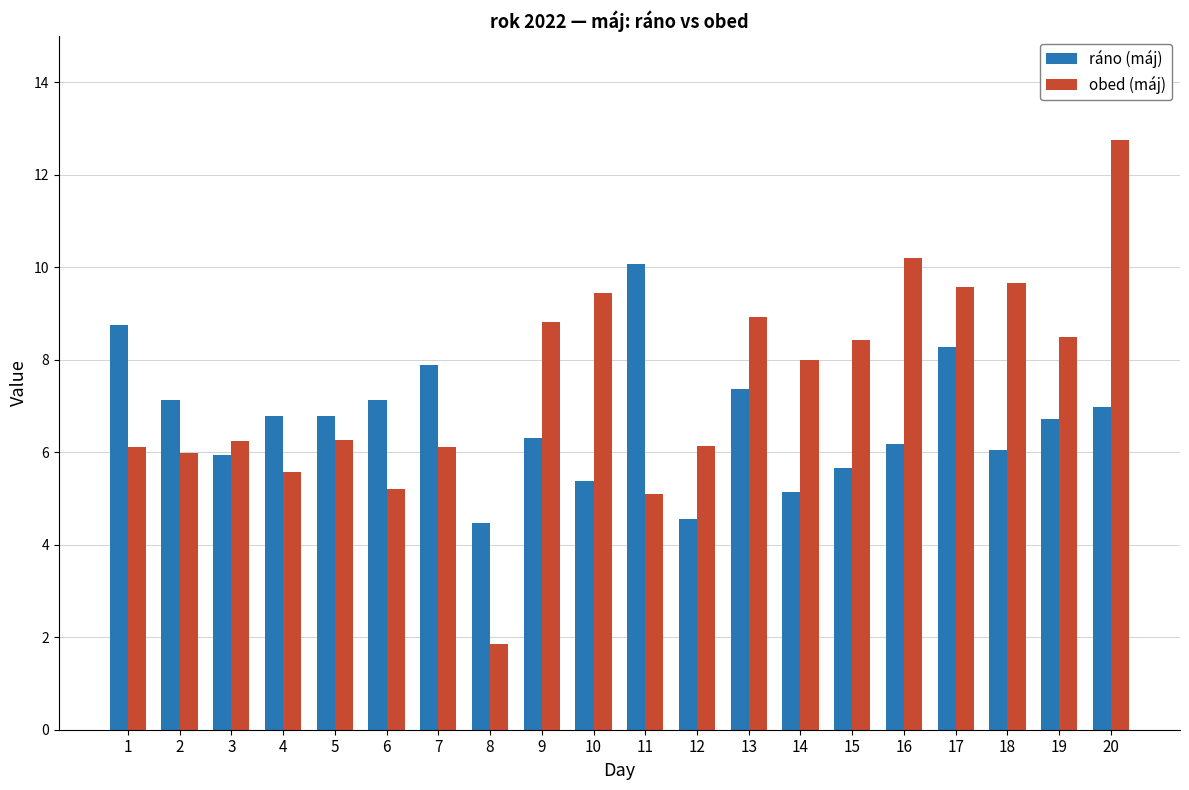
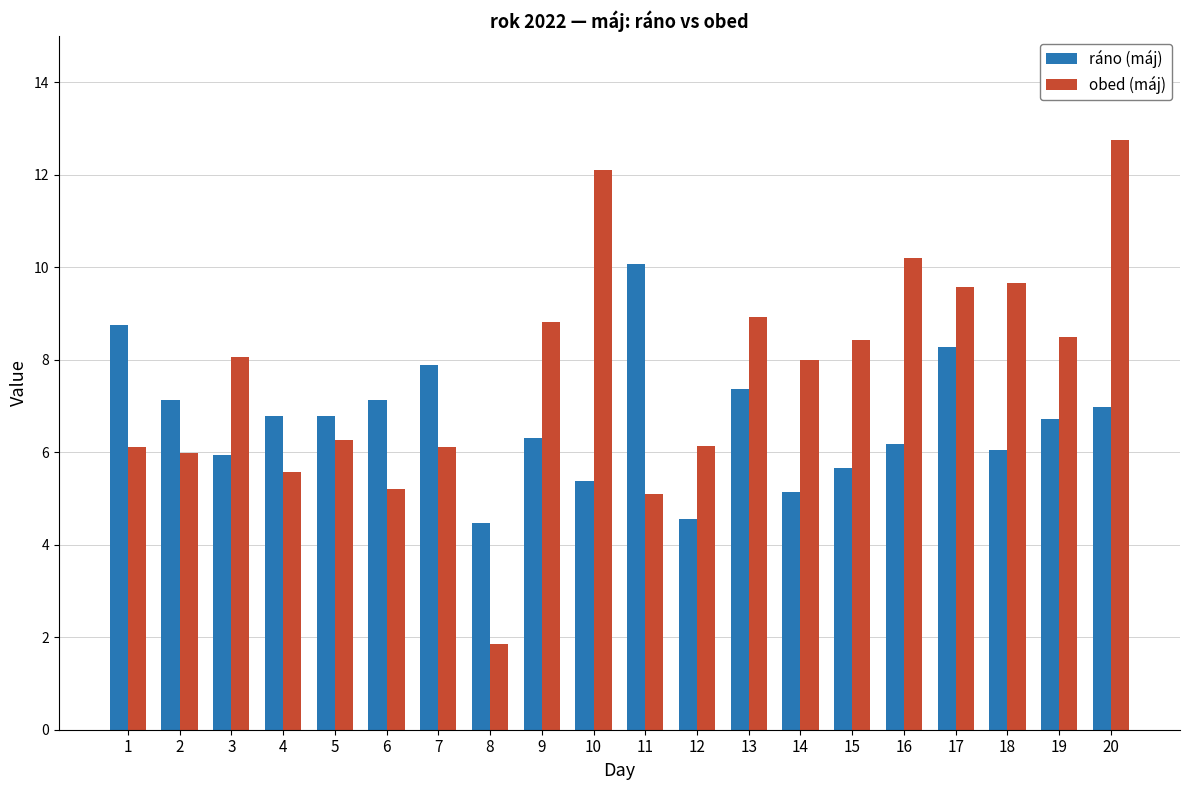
  {
    "ráno (máj)": {
      "1": 8.7,
      "2": 7.1,
      "3": 5.9,
      "4": 6.8,
      "5": 6.8,
      "6": 7.1,
      "7": 7.9,
      "8": 4.5,
      "9": 6.3,
      "10": 5.4,
      "11": 10.1,
      "12": 4.5,
      "13": 7.4,
      "14": 5.1,
      "15": 5.7,
      "16": 6.2,
      "17": 8.3,
      "18": 6.1,
      "19": 6.7,
      "20": 7.0
    },
    "obed (máj)": {
      "1": 6.1,
      "2": 6.0,
-     "3": 6.2,
+     "3": 8.1,
      "4": 5.6,
      "5": 6.3,
      "6": 5.2,
      "7": 6.1,
      "8": 1.9,
      "9": 8.8,
-     "10": 9.5,
+     "10": 12.1,
      "11": 5.1,
      "12": 6.1,
      "13": 8.9,
      "14": 8.0,
      "15": 8.4,
      "16": 10.2,
      "17": 9.6,
      "18": 9.7,
      "19": 8.5,
      "20": 12.8
    }
  }
